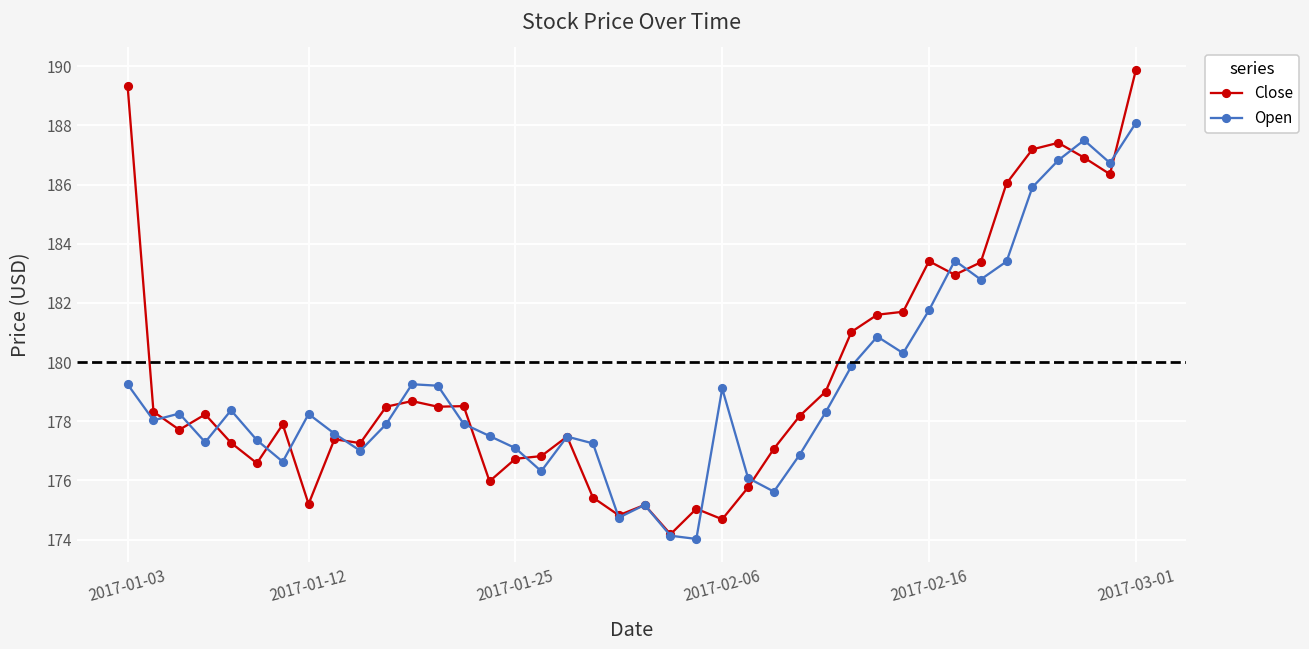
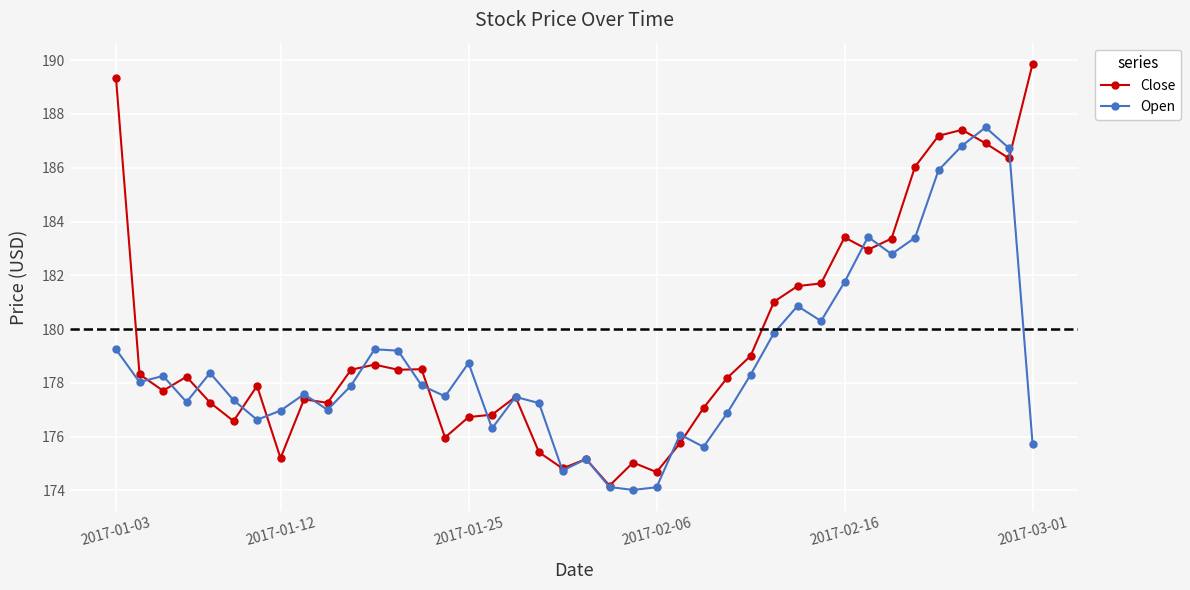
  {
    "Close": {
      "2017-01-03": 189.3,
      "2017-01-12": 175.2,
      "2017-01-25": 176.7,
      "2017-02-06": 174.7,
      "2017-02-16": 183.4,
      "2017-03-01": 189.9
    },
    "Open": {
      "2017-01-03": 179.2,
-     "2017-01-12": 178.2,
-     "2017-01-25": 177.1,
-     "2017-02-06": 179.1,
+     "2017-01-12": 177.0,
+     "2017-01-25": 178.7,
+     "2017-02-06": 174.1,
      "2017-02-16": 181.8,
-     "2017-03-01": 188.1
+     "2017-03-01": 175.7
    }
  }
